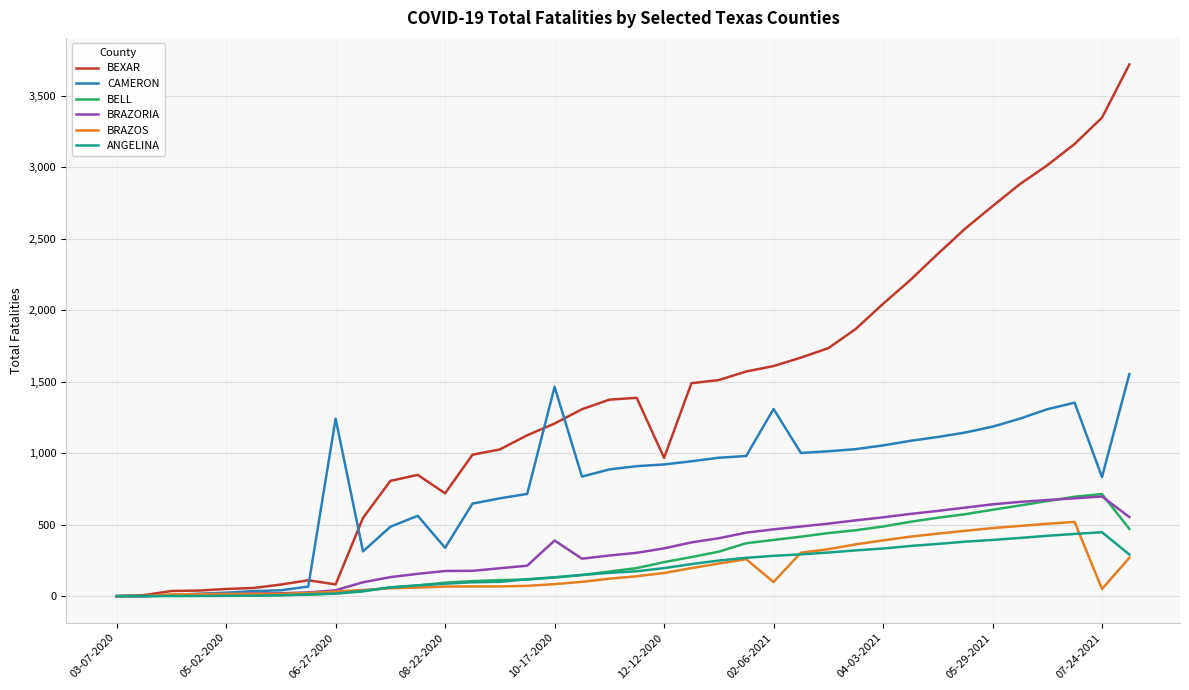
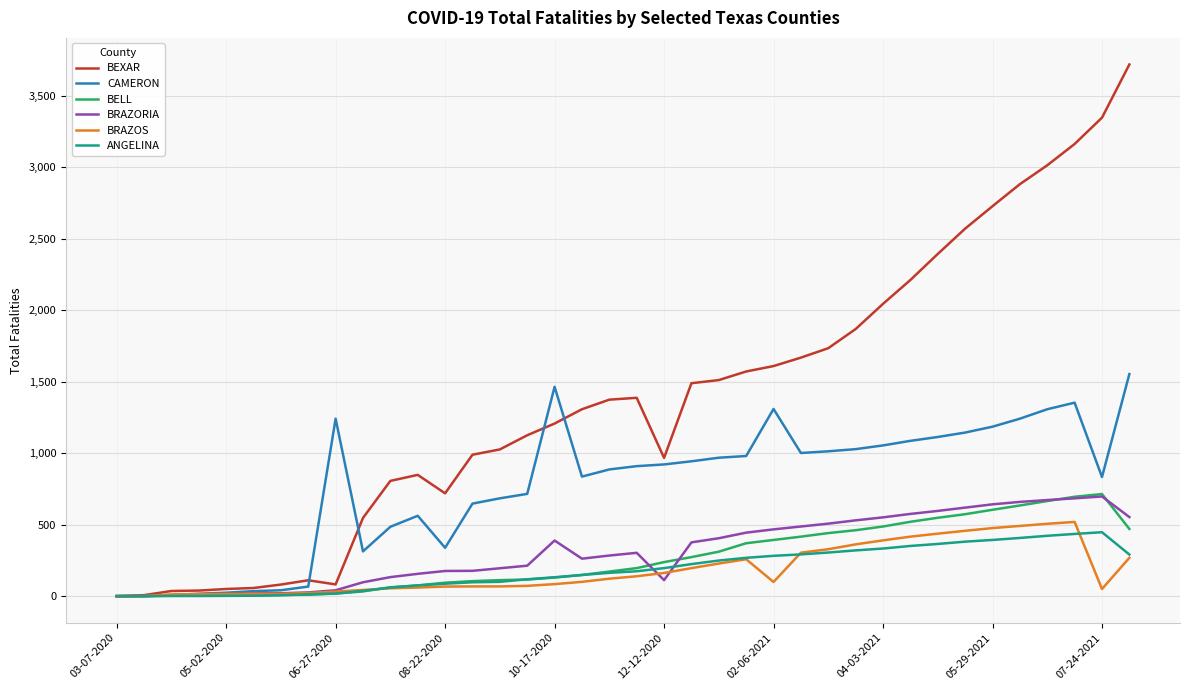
  {
    "BEXAR": {
      "05-02-2020": "50",
      "06-27-2020": "80",
      "08-22-2020": "720",
      "10-17-2020": "1,210",
      "12-12-2020": "970",
      "02-06-2021": "1,610",
      "04-03-2021": "2,040",
      "05-29-2021": "2,730",
      "07-24-2021": "3,350"
    },
    "CAMERON": {
      "06-27-2020": "1,240",
      "08-22-2020": "340",
      "10-17-2020": "1,460",
      "12-12-2020": "920",
      "02-06-2021": "1,310",
      "04-03-2021": "1,050",
      "05-29-2021": "1,190",
      "07-24-2021": "830"
    },
    "BRAZORIA": {
      "08-22-2020": "180",
      "10-17-2020": "390",
-     "12-12-2020": "330",
+     "12-12-2020": "110",
      "02-06-2021": "470",
      "04-03-2021": "550",
      "05-29-2021": "640"
    },
    "BRAZOS": {
      "08-22-2020": "70",
      "10-17-2020": "80",
      "12-12-2020": "160",
      "02-06-2021": "100",
      "04-03-2021": "390",
      "05-29-2021": "480",
      "07-24-2021": "50"
    }
  }
